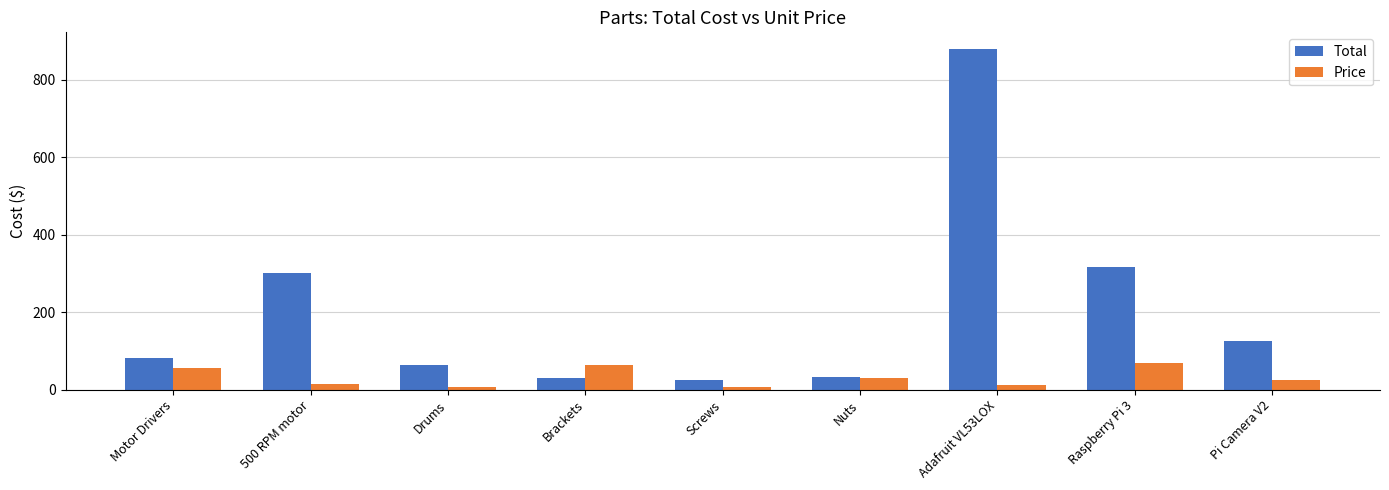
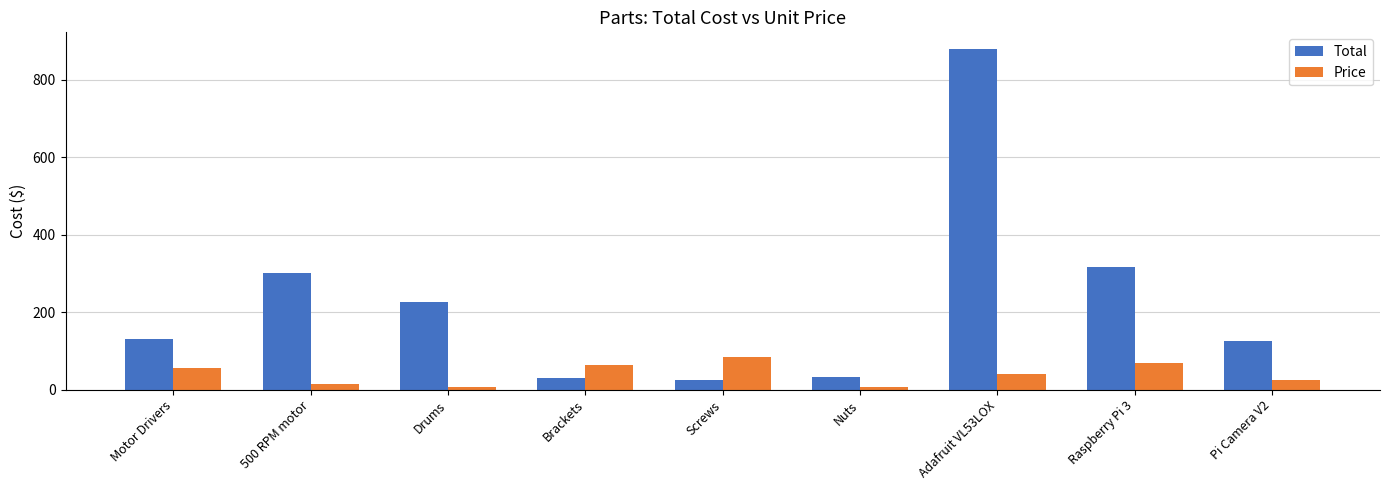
  {
    "Total": {
-     "Motor Drivers": 80,
+     "Motor Drivers": 130,
      "500 RPM motor": 300,
-     "Drums": 60,
+     "Drums": 230,
      "Brackets": 30,
      "Screws": 20,
      "Nuts": 30,
      "Adafruit VL53LOX": 880,
      "Raspberry Pi 3": 320,
      "Pi Camera V2": 120
    },
    "Price": {
      "Motor Drivers": 60,
      "500 RPM motor": 20,
      "Brackets": 60,
-     "Screws": 10,
-     "Nuts": 30,
-     "Adafruit VL53LOX": 10,
+     "Screws": 90,
+     "Nuts": 10,
+     "Adafruit VL53LOX": 40,
      "Raspberry Pi 3": 70,
      "Pi Camera V2": 20
    }
  }
